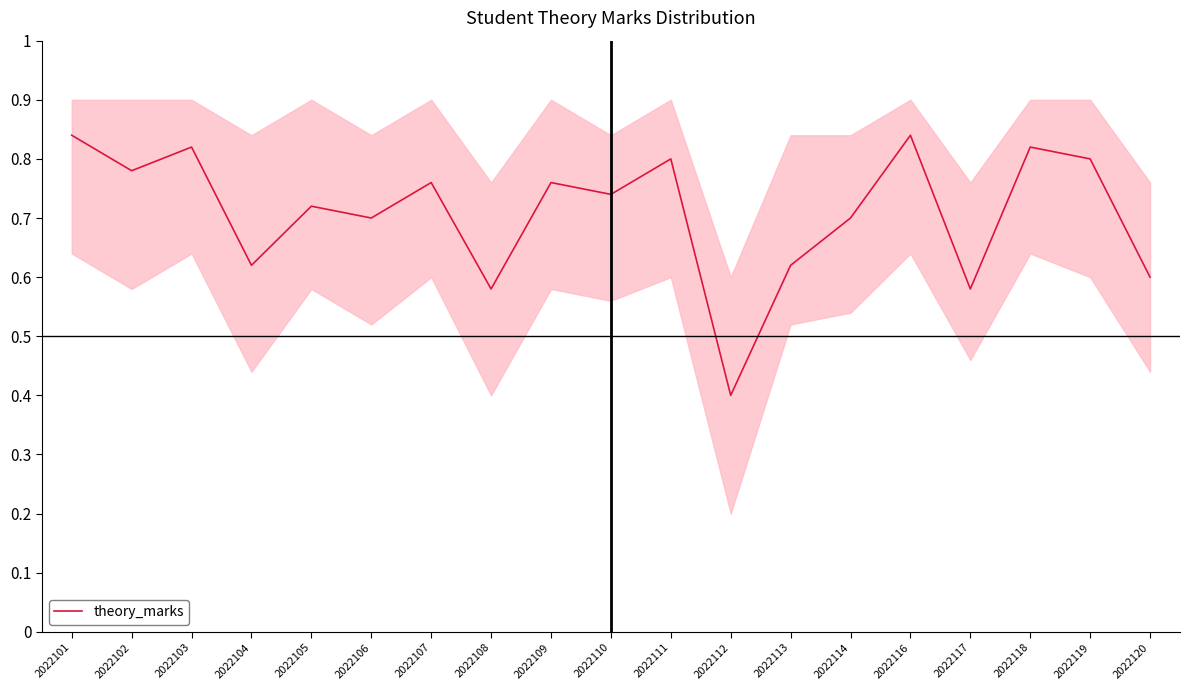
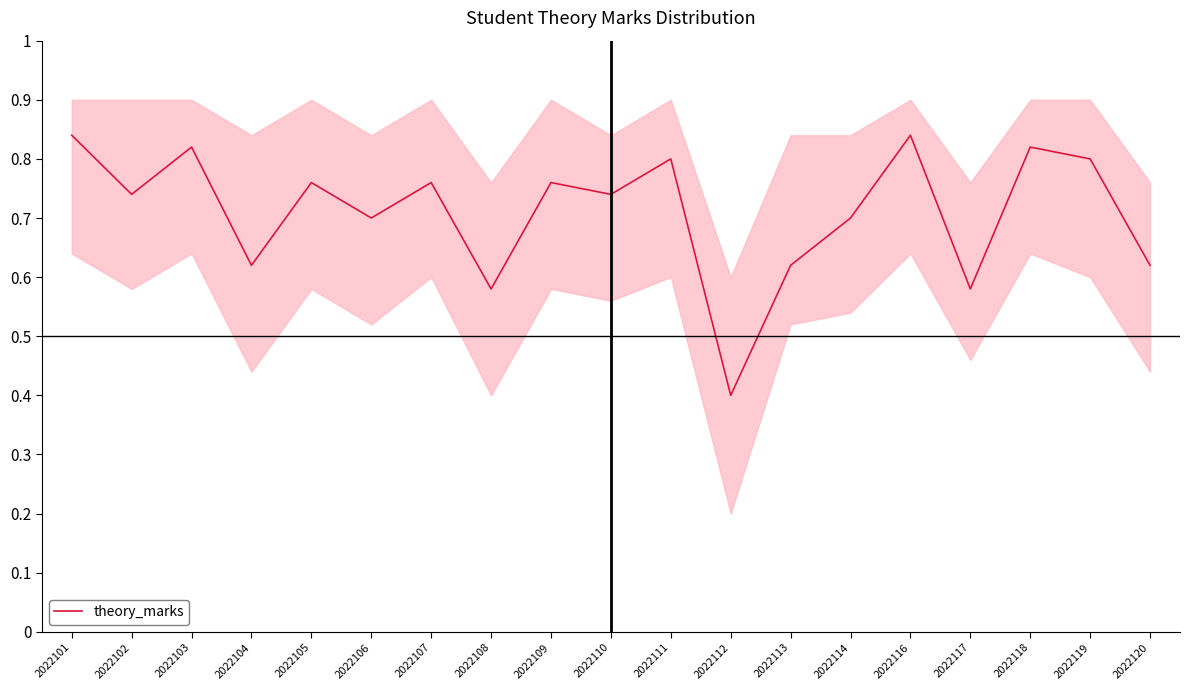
  {
    "theory_marks": {
      "2022101": 0.84,
-     "2022102": 0.78,
+     "2022102": 0.74,
      "2022103": 0.82,
      "2022104": 0.62,
-     "2022105": 0.72,
+     "2022105": 0.76,
      "2022106": 0.70,
      "2022107": 0.76,
      "2022108": 0.58,
      "2022109": 0.76,
      "2022110": 0.74,
      "2022111": 0.80,
      "2022112": 0.40,
      "2022113": 0.62,
      "2022114": 0.70,
      "2022116": 0.84,
      "2022117": 0.58,
      "2022118": 0.82,
      "2022119": 0.80,
-     "2022120": 0.60
+     "2022120": 0.62
    }
  }
